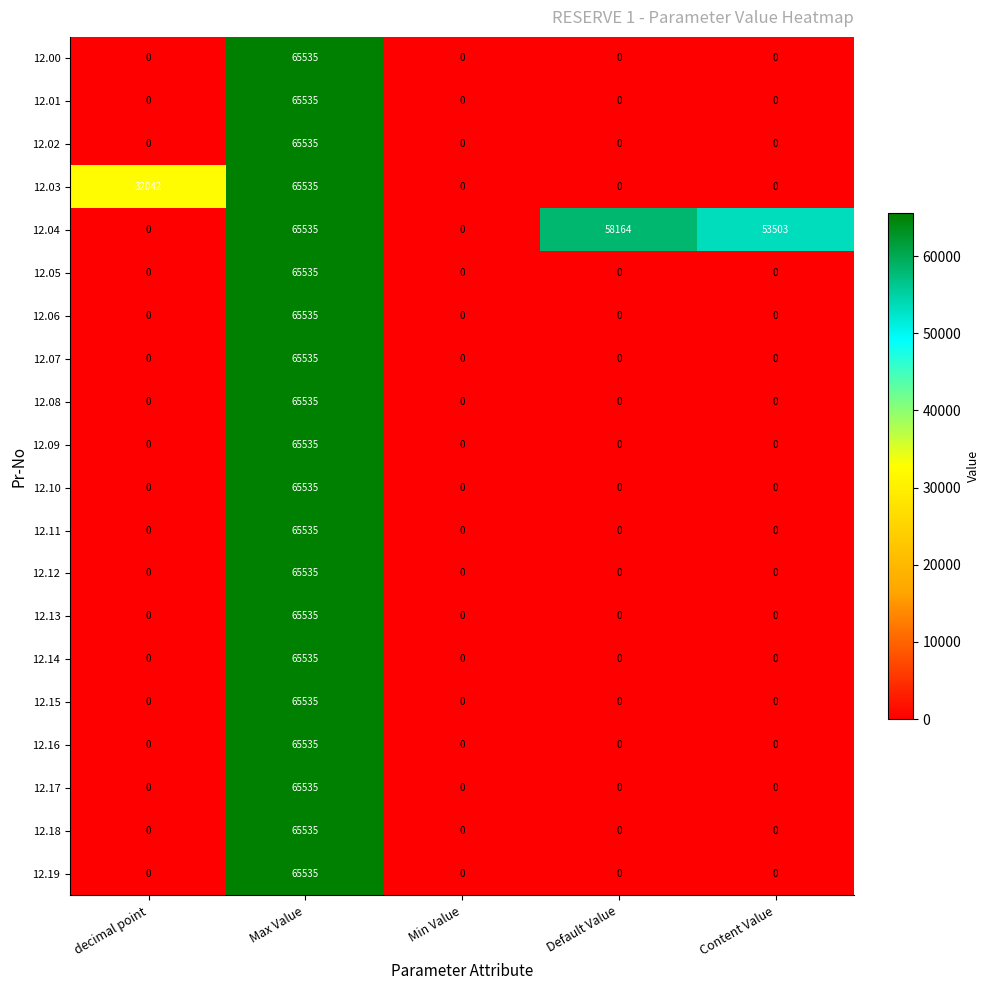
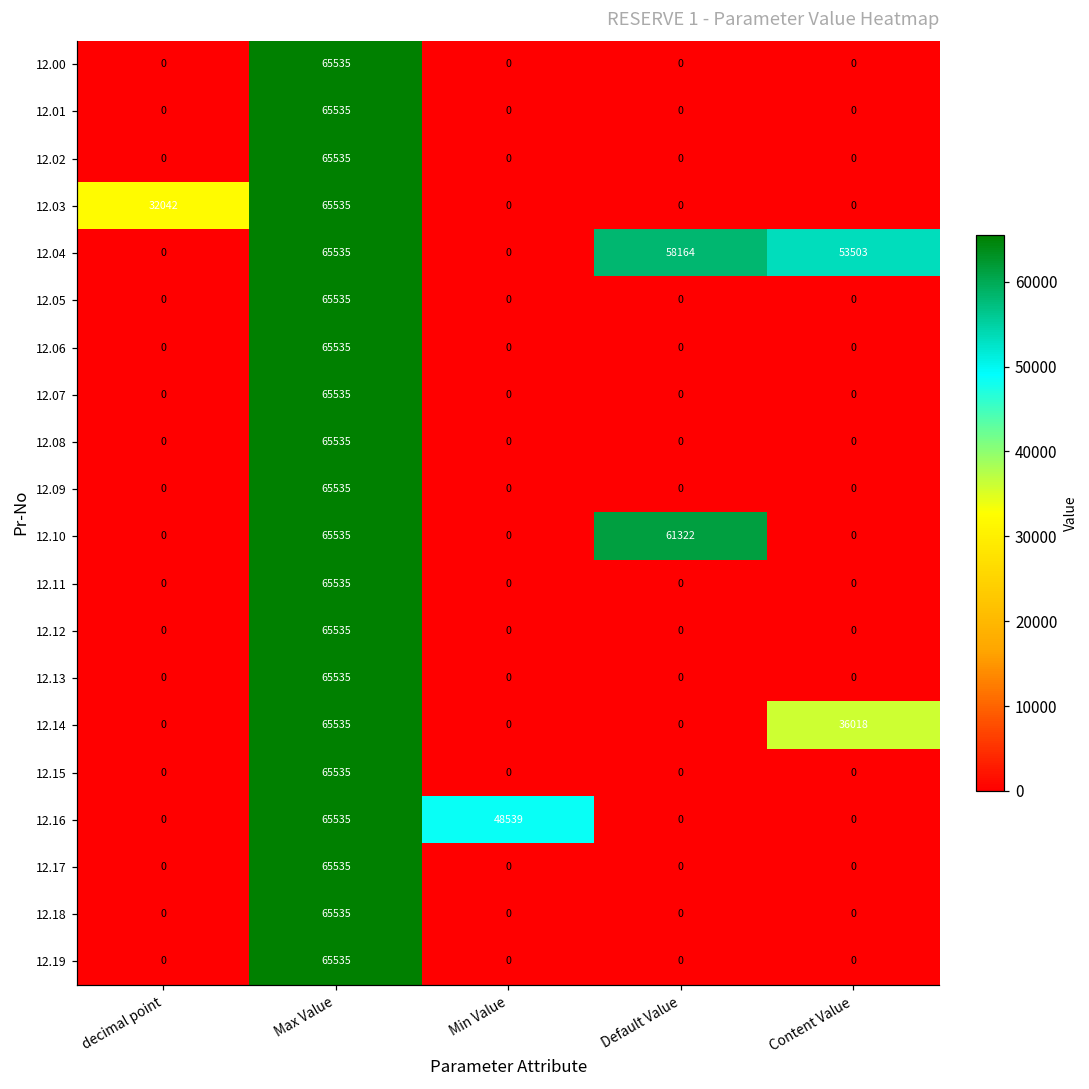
  {
    "12.00": {
      "decimal point": 0,
      "Max Value": 65535,
      "Min Value": 0,
      "Default Value": 0,
      "Content Value": 0
    },
    "12.01": {
      "decimal point": 0,
      "Max Value": 65535,
      "Min Value": 0,
      "Default Value": 0,
      "Content Value": 0
    },
    "12.02": {
      "decimal point": 0,
      "Max Value": 65535,
      "Min Value": 0,
      "Default Value": 0,
      "Content Value": 0
    },
    "12.03": {
      "decimal point": 32042,
      "Max Value": 65535,
      "Min Value": 0,
      "Default Value": 0,
      "Content Value": 0
    },
    "12.04": {
      "decimal point": 0,
      "Max Value": 65535,
      "Min Value": 0,
      "Default Value": 58164,
      "Content Value": 53503
    },
    "12.05": {
      "decimal point": 0,
      "Max Value": 65535,
      "Min Value": 0,
      "Default Value": 0,
      "Content Value": 0
    },
    "12.06": {
      "decimal point": 0,
      "Max Value": 65535,
      "Min Value": 0,
      "Default Value": 0,
      "Content Value": 0
    },
    "12.07": {
      "decimal point": 0,
      "Max Value": 65535,
      "Min Value": 0,
      "Default Value": 0,
      "Content Value": 0
    },
    "12.08": {
      "decimal point": 0,
      "Max Value": 65535,
      "Min Value": 0,
      "Default Value": 0,
      "Content Value": 0
    },
    "12.09": {
      "decimal point": 0,
      "Max Value": 65535,
      "Min Value": 0,
      "Default Value": 0,
      "Content Value": 0
    },
    "12.10": {
      "decimal point": 0,
      "Max Value": 65535,
      "Min Value": 0,
-     "Default Value": 0,
+     "Default Value": 61322,
      "Content Value": 0
    },
    "12.11": {
      "decimal point": 0,
      "Max Value": 65535,
      "Min Value": 0,
      "Default Value": 0,
      "Content Value": 0
    },
    "12.12": {
      "decimal point": 0,
      "Max Value": 65535,
      "Min Value": 0,
      "Default Value": 0,
      "Content Value": 0
    },
    "12.13": {
      "decimal point": 0,
      "Max Value": 65535,
      "Min Value": 0,
      "Default Value": 0,
      "Content Value": 0
    },
    "12.14": {
      "decimal point": 0,
      "Max Value": 65535,
      "Min Value": 0,
      "Default Value": 0,
-     "Content Value": 0
+     "Content Value": 36018
    },
    "12.15": {
      "decimal point": 0,
      "Max Value": 65535,
      "Min Value": 0,
      "Default Value": 0,
      "Content Value": 0
    },
    "12.16": {
      "decimal point": 0,
      "Max Value": 65535,
-     "Min Value": 0,
+     "Min Value": 48539,
      "Default Value": 0,
      "Content Value": 0
    },
    "12.17": {
      "decimal point": 0,
      "Max Value": 65535,
      "Min Value": 0,
      "Default Value": 0,
      "Content Value": 0
    },
    "12.18": {
      "decimal point": 0,
      "Max Value": 65535,
      "Min Value": 0,
      "Default Value": 0,
      "Content Value": 0
    },
    "12.19": {
      "decimal point": 0,
      "Max Value": 65535,
      "Min Value": 0,
      "Default Value": 0,
      "Content Value": 0
    }
  }
